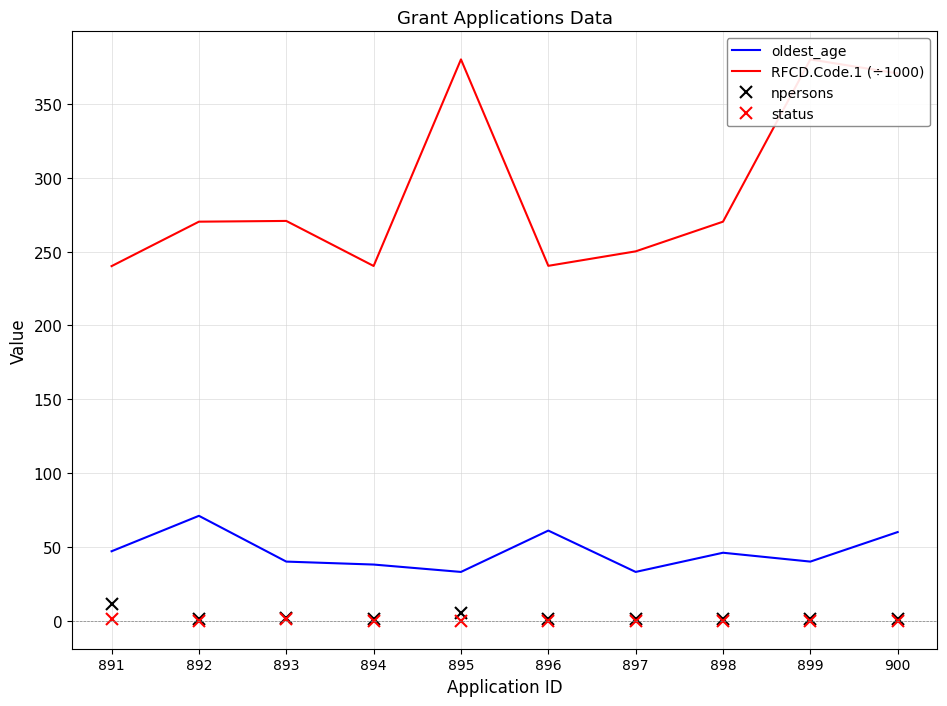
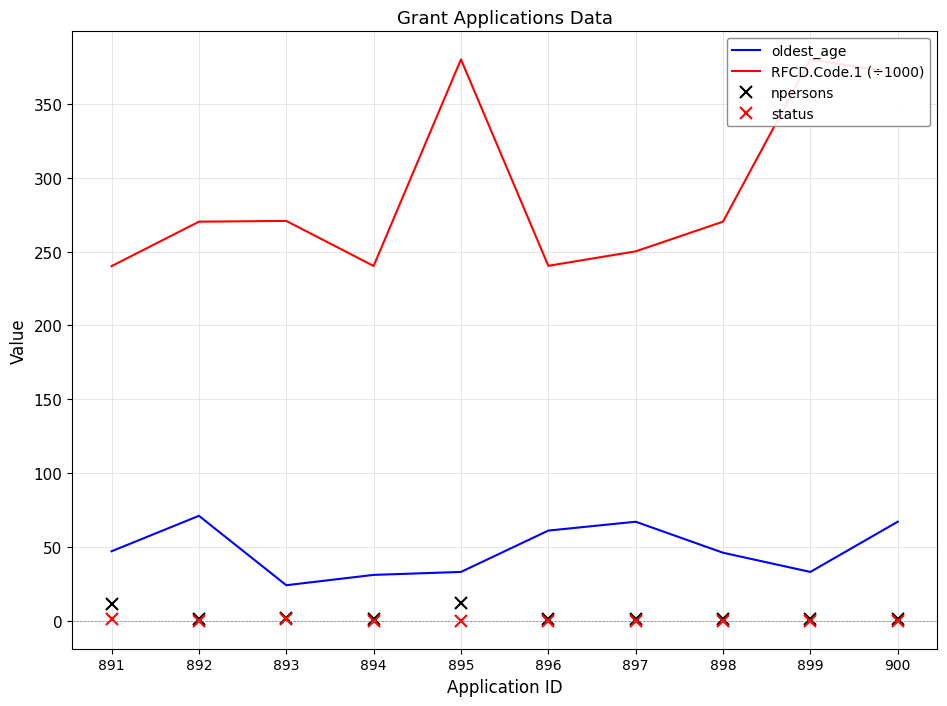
  {
    "oldest_age": {
      "891": 47,
      "892": 71,
-     "893": 40,
-     "894": 38,
+     "893": 24,
+     "894": 31,
      "895": 33,
      "896": 61,
-     "897": 33,
+     "897": 67,
      "898": 46,
-     "899": 40,
-     "900": 60
+     "899": 33,
+     "900": 67
    },
    "npersons": {
      "891": 11,
-     "895": 5
+     "895": 12
    }
  }
